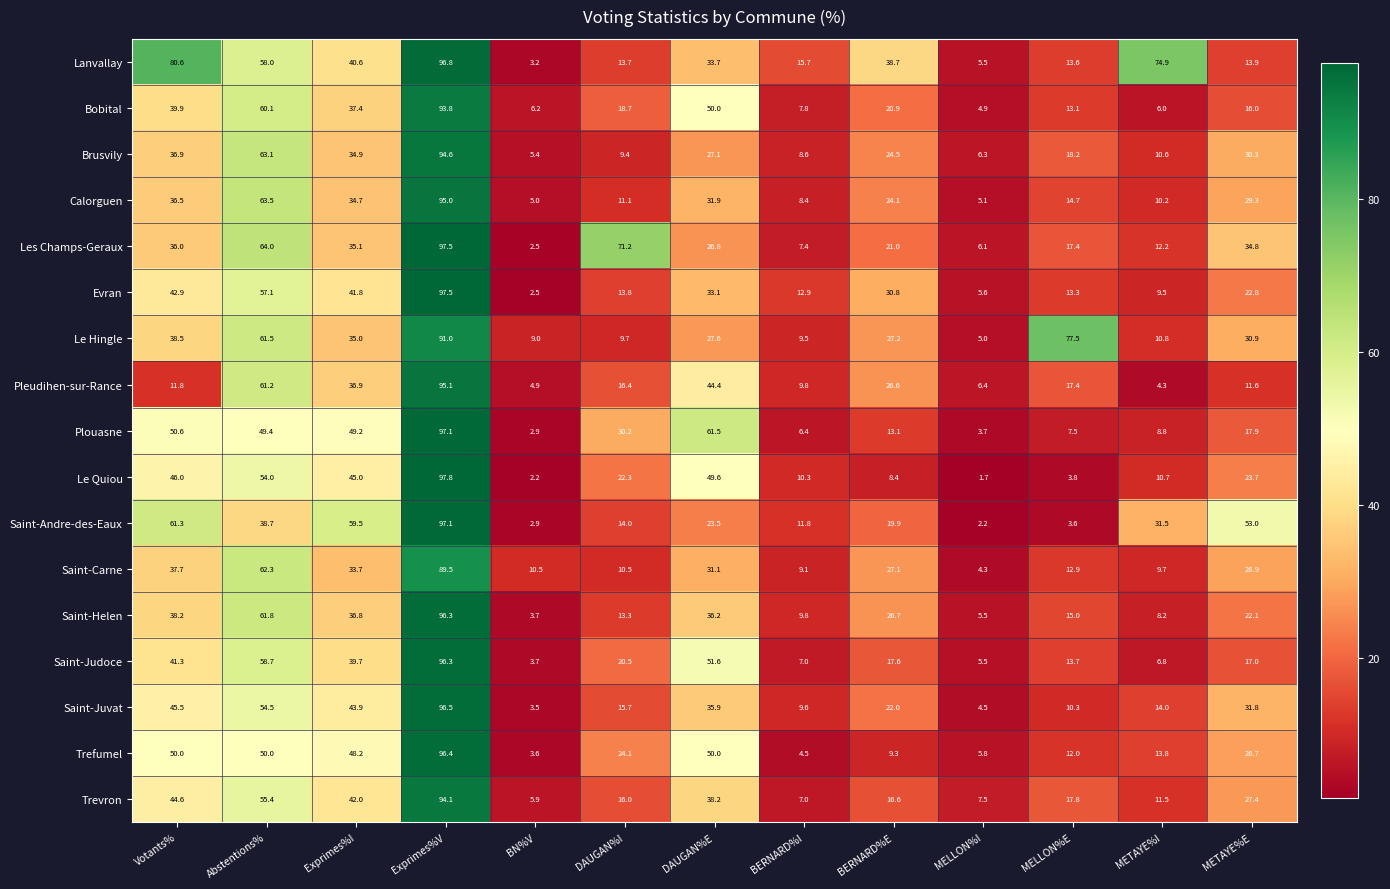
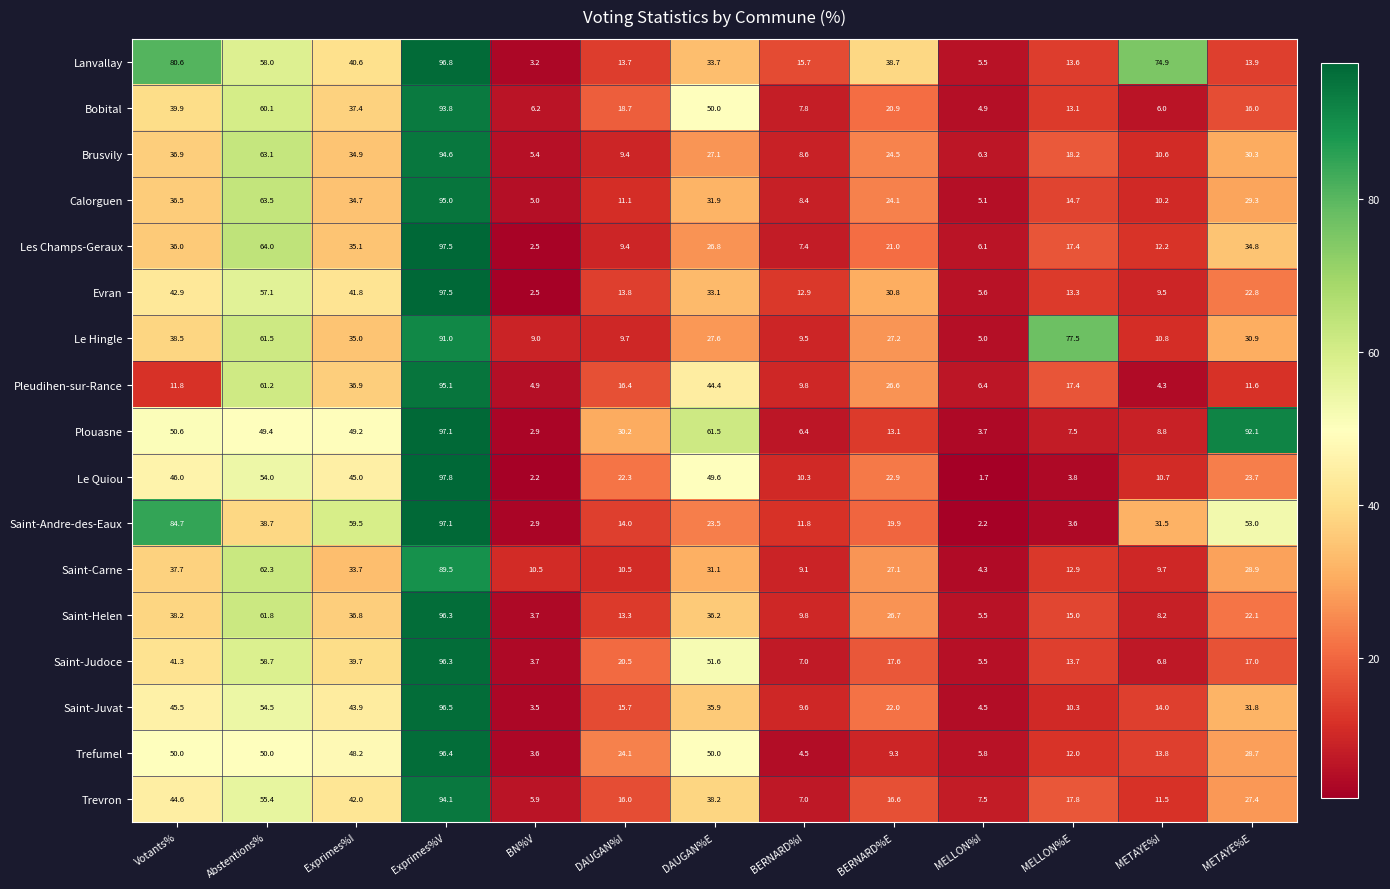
  {
    "Les Champs-Geraux": {
      "Votants%": 36.0,
      "Abstentions%": 64.0,
      "Exprimes%I": 35.1,
      "Exprimes%V": 97.5,
      "BN%V": 2.5,
-     "DAUGAN%I": 71.2,
+     "DAUGAN%I": 9.4,
      "DAUGAN%E": 26.8,
      "BERNARD%I": 7.4,
      "BERNARD%E": 21.0,
      "MELLON%I": 6.1,
      "MELLON%E": 17.4,
      "METAYE%I": 12.2,
      "METAYE%E": 34.8
    },
    "Plouasne": {
      "Votants%": 50.6,
      "Abstentions%": 49.4,
      "Exprimes%I": 49.2,
      "Exprimes%V": 97.1,
      "BN%V": 2.9,
      "DAUGAN%I": 30.2,
      "DAUGAN%E": 61.5,
      "BERNARD%I": 6.4,
      "BERNARD%E": 13.1,
      "MELLON%I": 3.7,
      "MELLON%E": 7.5,
      "METAYE%I": 8.8,
-     "METAYE%E": 17.9
+     "METAYE%E": 92.1
    },
    "Le Quiou": {
      "Votants%": 46.0,
      "Abstentions%": 54.0,
      "Exprimes%I": 45.0,
      "Exprimes%V": 97.8,
      "BN%V": 2.2,
      "DAUGAN%I": 22.3,
      "DAUGAN%E": 49.6,
      "BERNARD%I": 10.3,
-     "BERNARD%E": 8.4,
+     "BERNARD%E": 22.9,
      "MELLON%I": 1.7,
      "MELLON%E": 3.8,
      "METAYE%I": 10.7,
      "METAYE%E": 23.7
    },
    "Saint-Andre-des-Eaux": {
-     "Votants%": 61.3,
+     "Votants%": 84.7,
      "Abstentions%": 38.7,
      "Exprimes%I": 59.5,
      "Exprimes%V": 97.1,
      "BN%V": 2.9,
      "DAUGAN%I": 14.0,
      "DAUGAN%E": 23.5,
      "BERNARD%I": 11.8,
      "BERNARD%E": 19.9,
      "MELLON%I": 2.2,
      "MELLON%E": 3.6,
      "METAYE%I": 31.5,
      "METAYE%E": 53.0
    }
  }
